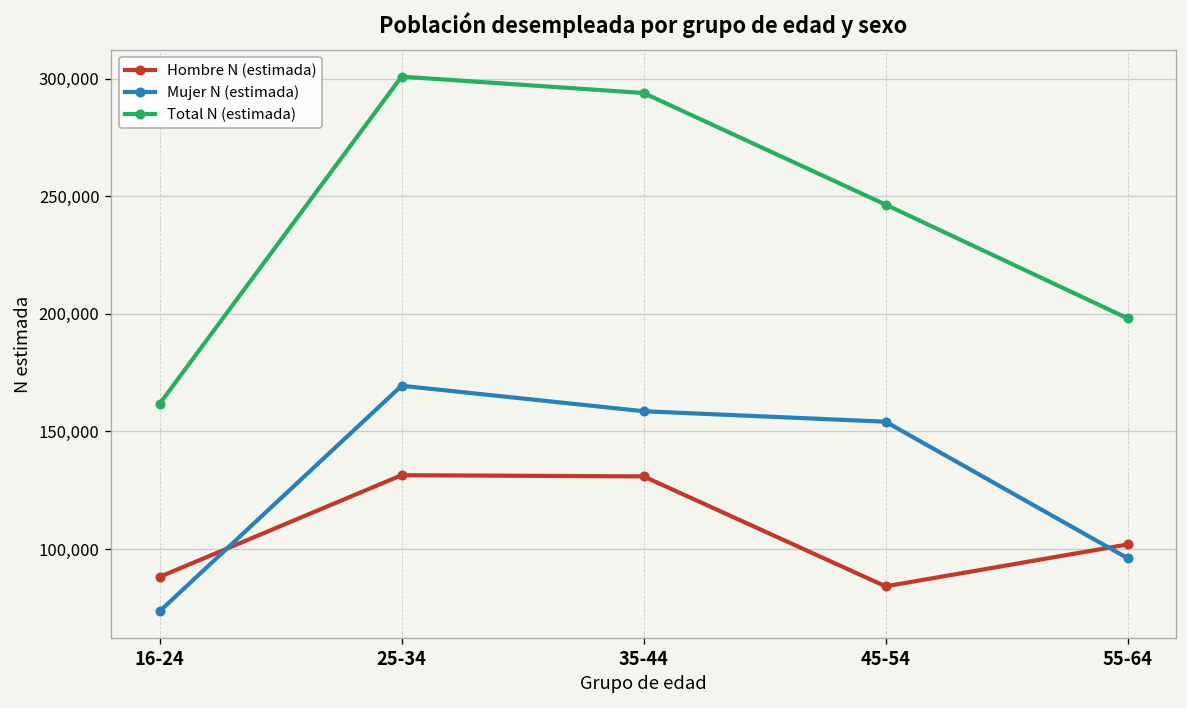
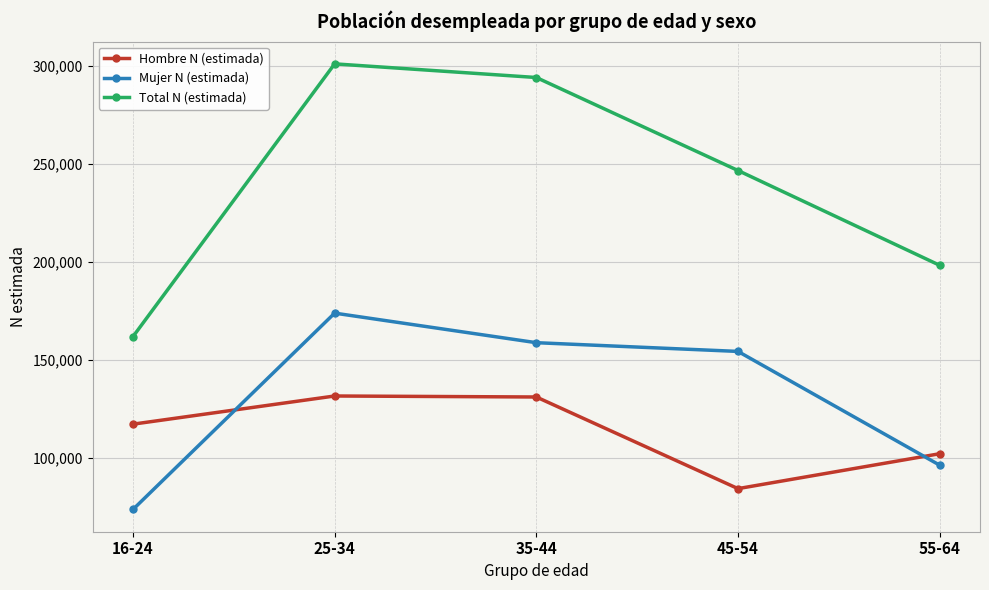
  {
    "Hombre N (estimada)": {
-     "16-24": "88,000",
+     "16-24": "117,000",
      "25-34": "131,000",
      "35-44": "131,000",
      "45-54": "84,000",
      "55-64": "102,000"
    },
    "Mujer N (estimada)": {
      "16-24": "74,000",
-     "25-34": "169,000",
+     "25-34": "174,000",
      "35-44": "159,000",
      "45-54": "154,000",
      "55-64": "96,000"
    },
    "Total N (estimada)": {
      "16-24": "162,000",
      "25-34": "301,000",
      "35-44": "294,000",
      "45-54": "246,000",
      "55-64": "198,000"
    }
  }
